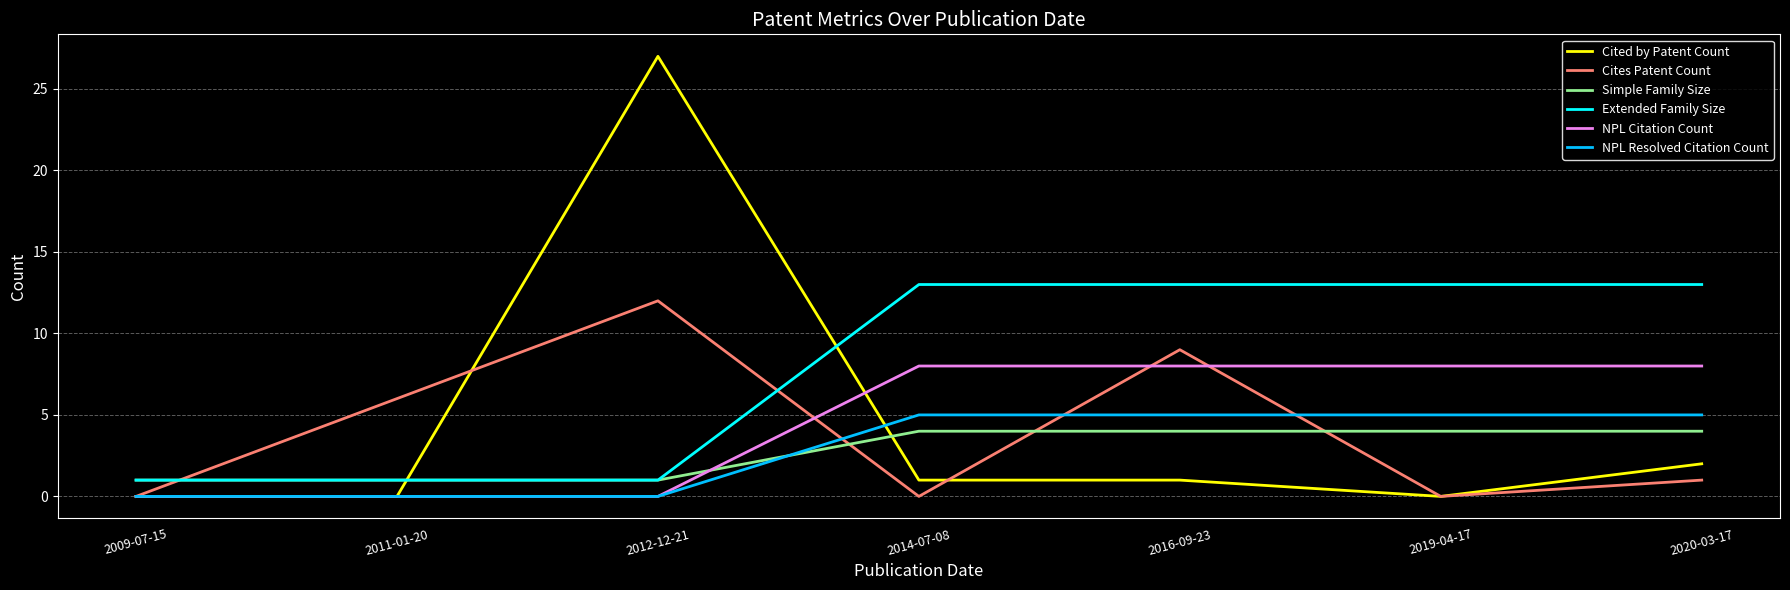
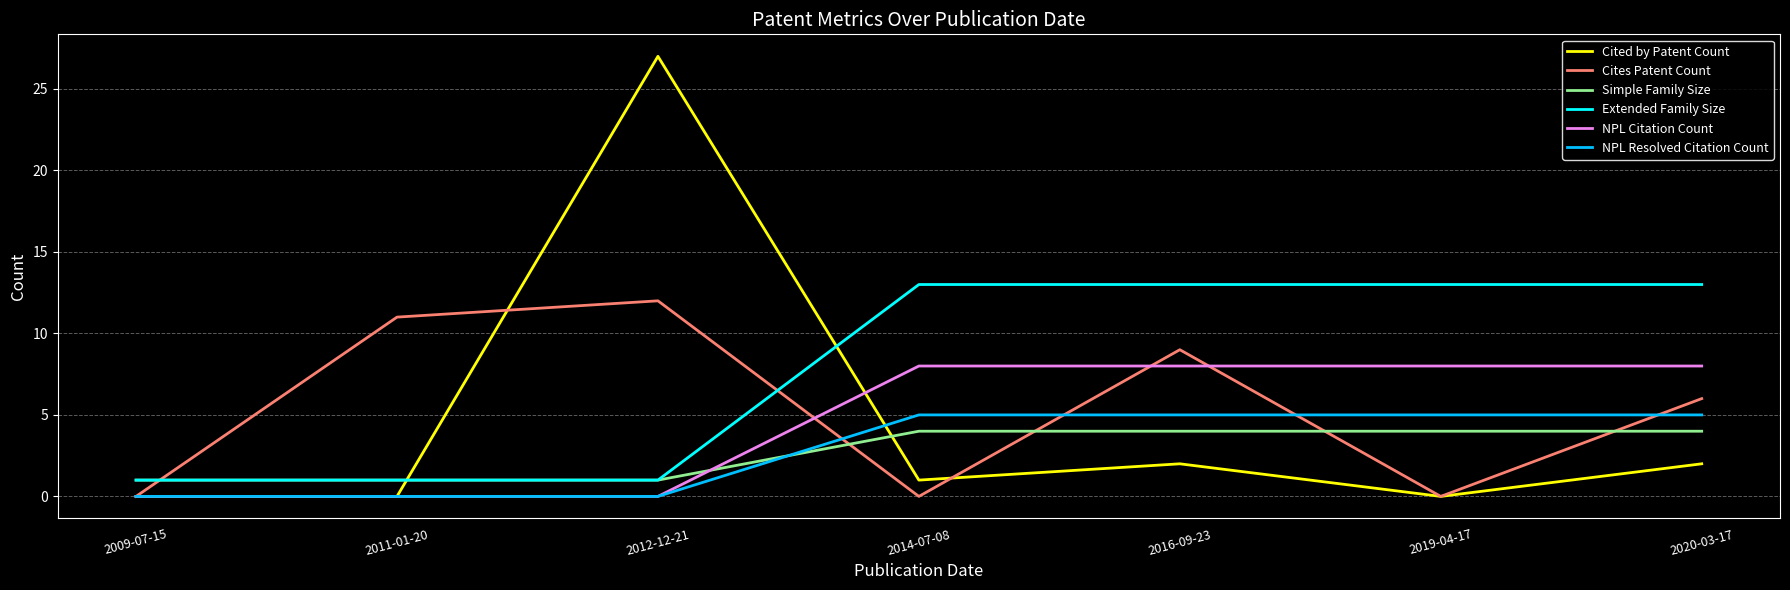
  {
    "Cited by Patent Count": {
      "2012-12-21": 27,
      "2014-07-08": 1,
-     "2016-09-23": 1,
+     "2016-09-23": 2,
      "2020-03-17": 2
    },
    "Cites Patent Count": {
-     "2011-01-20": 6,
+     "2011-01-20": 11,
      "2012-12-21": 12,
      "2014-07-08": 0,
      "2016-09-23": 9,
-     "2020-03-17": 1
+     "2020-03-17": 6
    },
    "Simple Family Size": {
      "2014-07-08": 4,
      "2016-09-23": 4,
      "2019-04-17": 4,
      "2020-03-17": 4
    },
    "Extended Family Size": {
      "2014-07-08": 13,
      "2016-09-23": 13,
      "2019-04-17": 13,
      "2020-03-17": 13
    },
    "NPL Citation Count": {
      "2014-07-08": 8,
      "2016-09-23": 8,
      "2019-04-17": 8,
      "2020-03-17": 8
    },
    "NPL Resolved Citation Count": {
      "2014-07-08": 5,
      "2016-09-23": 5,
      "2019-04-17": 5,
      "2020-03-17": 5
    }
  }
